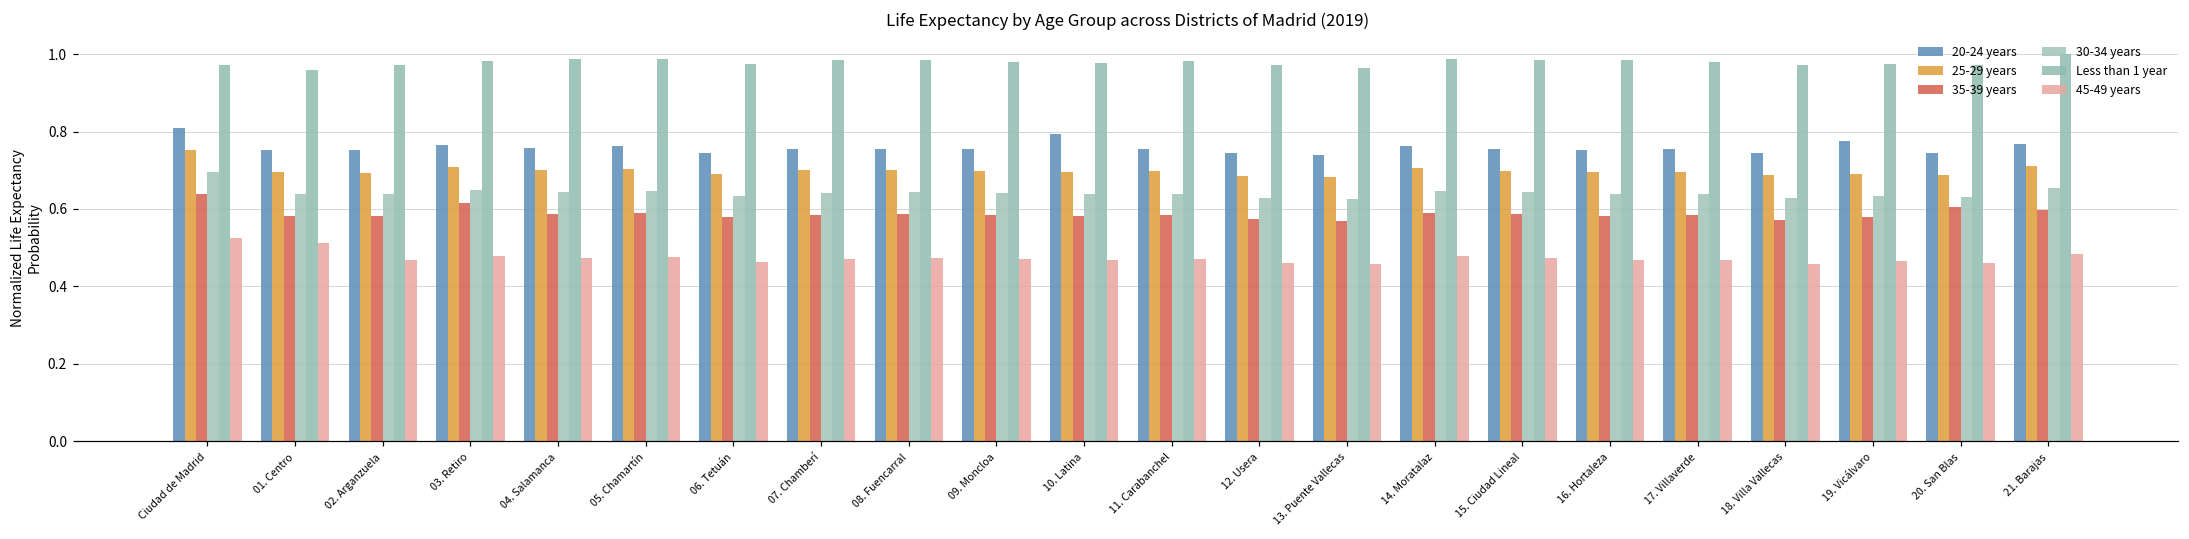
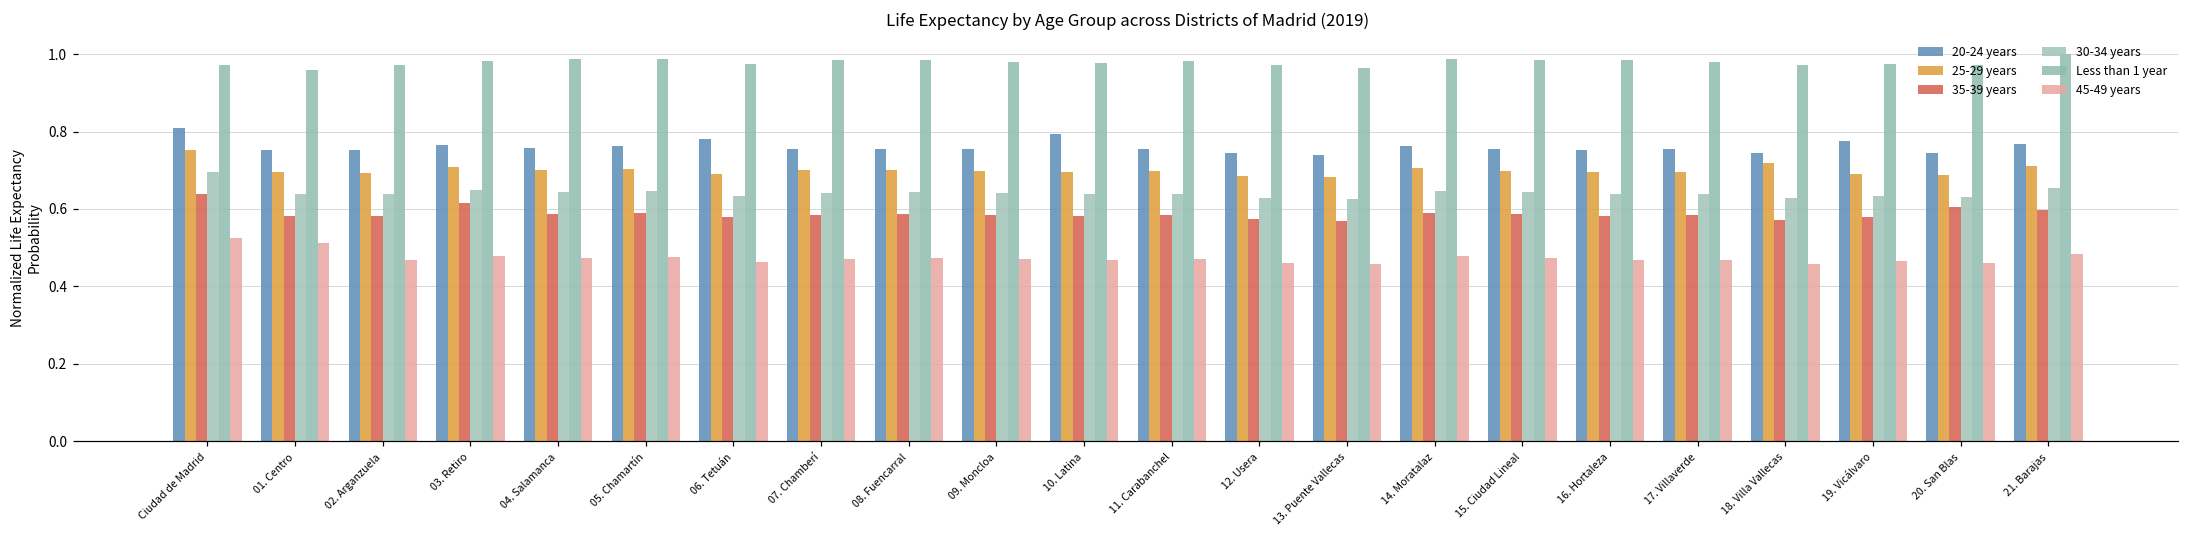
  {
    "20-24 years": {
      "Ciudad de Madrid": 0.81,
      "01. Centro": 0.75,
      "02. Arganzuela": 0.75,
      "03. Retiro": 0.76,
      "04. Salamanca": 0.76,
      "05. Chamartín": 0.76,
-     "06. Tetuán": 0.75,
+     "06. Tetuán": 0.78,
      "07. Chamberí": 0.76,
      "08. Fuencarral": 0.76,
      "09. Moncloa": 0.76,
      "10. Latina": 0.79,
      "11. Carabanchel": 0.75,
      "12. Usera": 0.74,
      "13. Puente Vallecas": 0.74,
      "14. Moratalaz": 0.76,
      "15. Ciudad Lineal": 0.75,
      "16. Hortaleza": 0.75,
      "17. Villaverde": 0.75,
      "18. Villa Vallecas": 0.74,
      "19. Vicálvaro": 0.77,
      "20. San Blas": 0.74,
      "21. Barajas": 0.77
    },
    "25-29 years": {
      "Ciudad de Madrid": 0.75,
      "01. Centro": 0.69,
      "02. Arganzuela": 0.69,
      "03. Retiro": 0.71,
      "04. Salamanca": 0.70,
      "05. Chamartín": 0.70,
      "06. Tetuán": 0.69,
      "07. Chamberí": 0.70,
      "08. Fuencarral": 0.70,
      "09. Moncloa": 0.70,
      "10. Latina": 0.70,
      "11. Carabanchel": 0.70,
      "12. Usera": 0.69,
      "13. Puente Vallecas": 0.68,
      "14. Moratalaz": 0.71,
      "15. Ciudad Lineal": 0.70,
      "16. Hortaleza": 0.69,
      "17. Villaverde": 0.70,
-     "18. Villa Vallecas": 0.69,
+     "18. Villa Vallecas": 0.72,
      "19. Vicálvaro": 0.69,
      "20. San Blas": 0.69,
      "21. Barajas": 0.71
    },
    "35-39 years": {
      "Ciudad de Madrid": 0.64,
      "01. Centro": 0.58,
      "02. Arganzuela": 0.58,
      "03. Retiro": 0.62,
      "04. Salamanca": 0.59,
      "05. Chamartín": 0.59,
      "06. Tetuán": 0.58,
      "07. Chamberí": 0.58,
      "08. Fuencarral": 0.59,
      "09. Moncloa": 0.58,
      "10. Latina": 0.58,
      "11. Carabanchel": 0.58,
      "12. Usera": 0.57,
      "13. Puente Vallecas": 0.57,
      "14. Moratalaz": 0.59,
      "15. Ciudad Lineal": 0.59,
      "16. Hortaleza": 0.58,
      "17. Villaverde": 0.58,
      "18. Villa Vallecas": 0.57,
      "19. Vicálvaro": 0.58,
      "20. San Blas": 0.60,
      "21. Barajas": 0.60
    },
    "45-49 years": {
      "Ciudad de Madrid": 0.52,
      "01. Centro": 0.51,
      "02. Arganzuela": 0.47,
      "03. Retiro": 0.48,
      "04. Salamanca": 0.47,
      "05. Chamartín": 0.48,
      "06. Tetuán": 0.46,
      "07. Chamberí": 0.47,
      "08. Fuencarral": 0.47,
      "09. Moncloa": 0.47,
      "10. Latina": 0.47,
      "11. Carabanchel": 0.47,
      "12. Usera": 0.46,
      "13. Puente Vallecas": 0.46,
      "14. Moratalaz": 0.48,
      "15. Ciudad Lineal": 0.47,
      "16. Hortaleza": 0.47,
      "17. Villaverde": 0.47,
      "18. Villa Vallecas": 0.46,
      "19. Vicálvaro": 0.47,
      "20. San Blas": 0.46,
      "21. Barajas": 0.48
    }
  }
